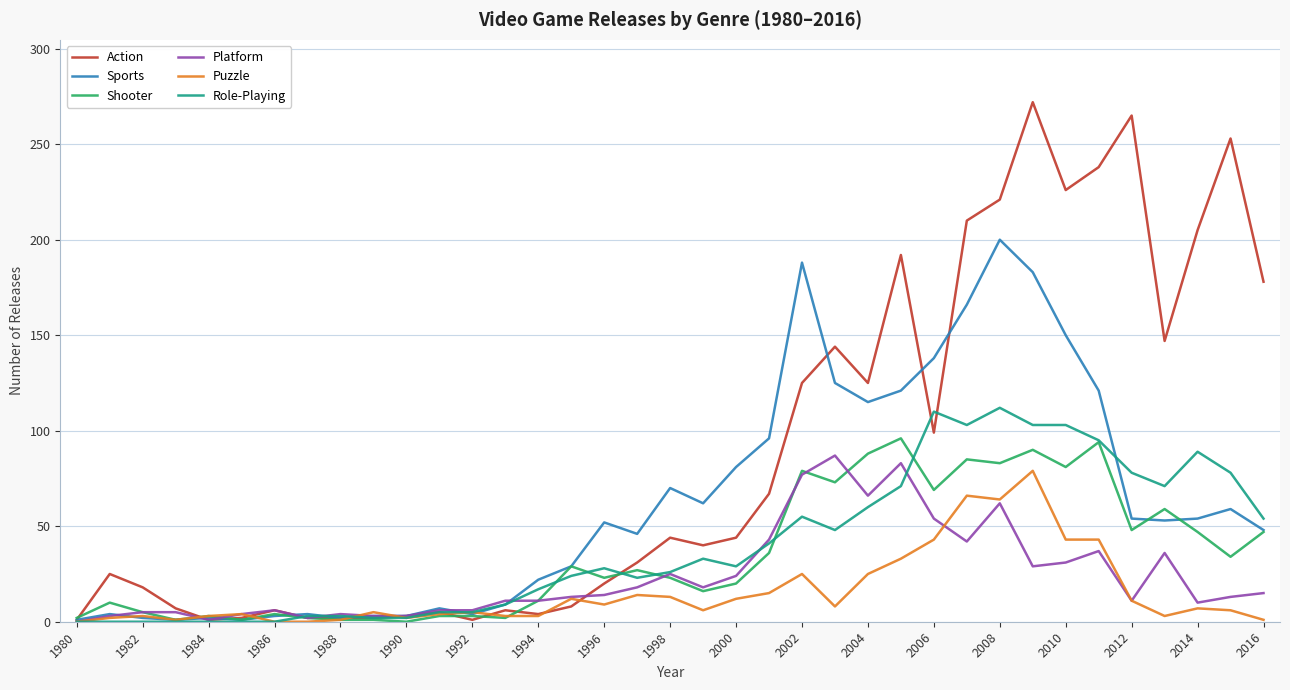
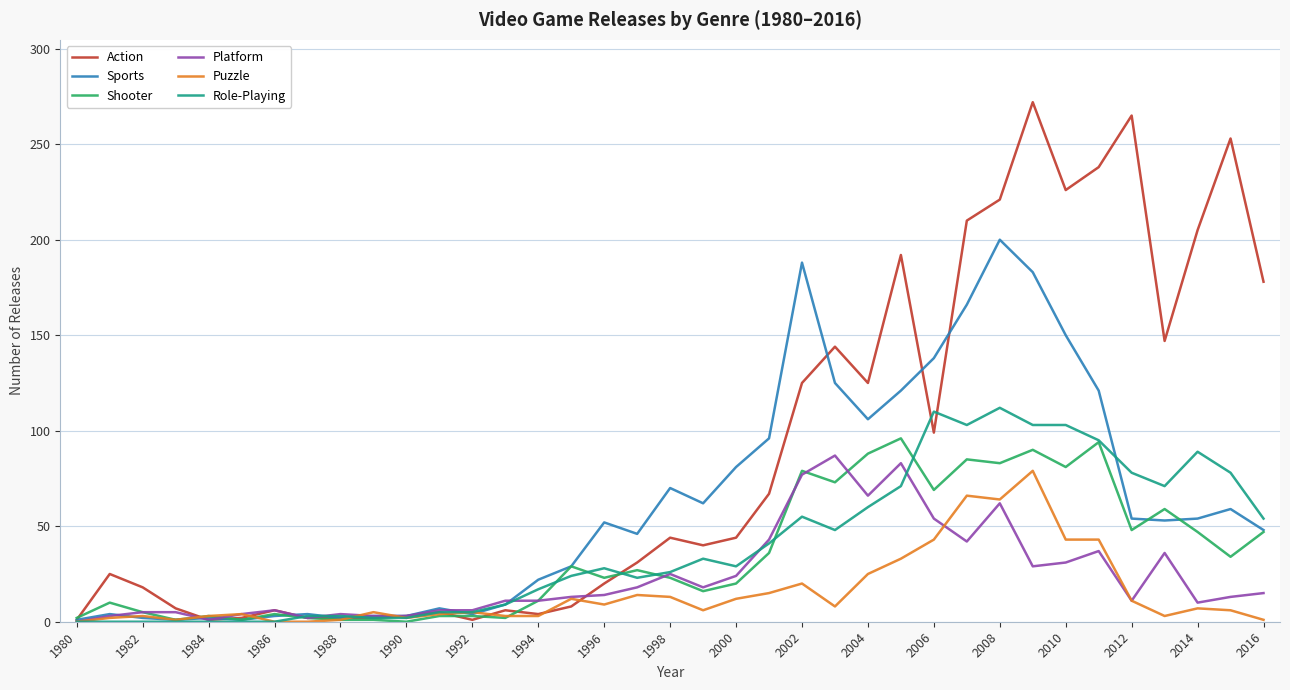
  {
    "Action": {
      "1982": 18,
      "1992": 1,
      "1996": 20,
      "1998": 44,
      "2000": 44,
      "2002": 125,
      "2004": 125,
      "2006": 99,
      "2008": 221,
      "2010": 226,
      "2012": 265,
      "2014": 205,
      "2016": 178
    },
    "Sports": {
      "1994": 22,
      "1996": 52,
      "1998": 70,
      "2000": 81,
      "2002": 188,
-     "2004": 115,
+     "2004": 106,
      "2006": 138,
      "2008": 200,
      "2010": 150,
      "2012": 54,
      "2014": 54
    },
    "Platform": {
      "1996": 14,
      "2000": 24,
      "2002": 77,
      "2004": 66,
      "2006": 54,
      "2008": 62,
      "2010": 31,
      "2014": 10,
      "2016": 15
    },
    "Puzzle": {
      "1996": 9,
      "1998": 13,
      "2000": 12,
-     "2002": 25,
+     "2002": 20,
      "2004": 25,
      "2006": 43,
      "2008": 64,
      "2010": 43,
      "2014": 7,
      "2016": 1
    }
  }
